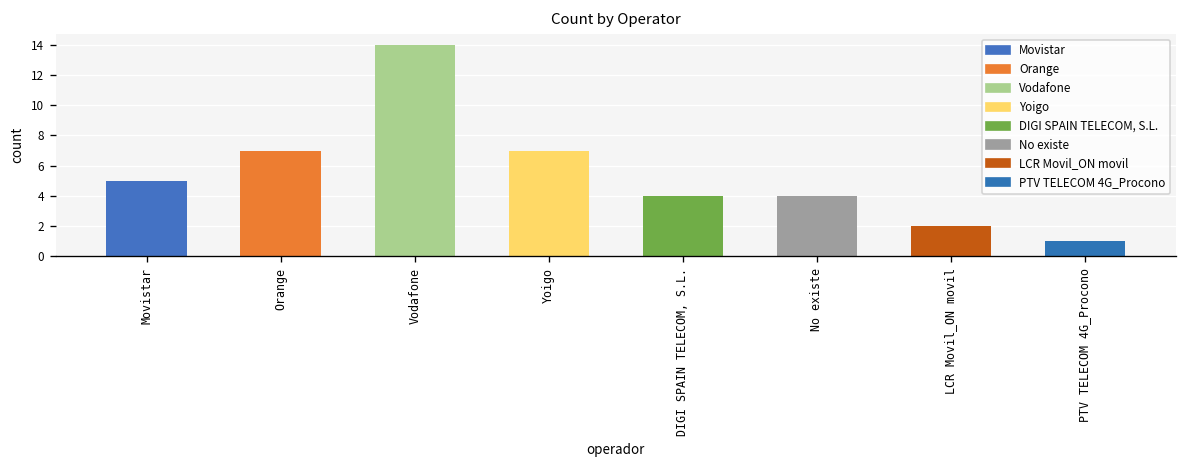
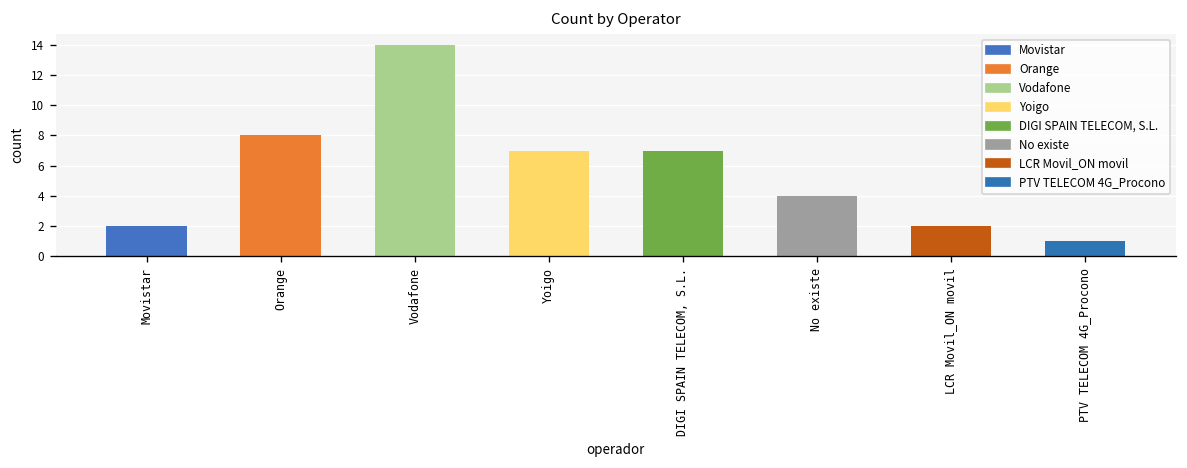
  {
-   "Movistar": 5,
-   "Orange": 7,
+   "Movistar": 2,
+   "Orange": 8,
    "Vodafone": 14,
    "Yoigo": 7,
-   "DIGI SPAIN TELECOM, S.L.": 4,
+   "DIGI SPAIN TELECOM, S.L.": 7,
    "No existe": 4,
    "LCR Movil_ON movil": 2,
    "PTV TELECOM 4G_Procono": 1
  }
